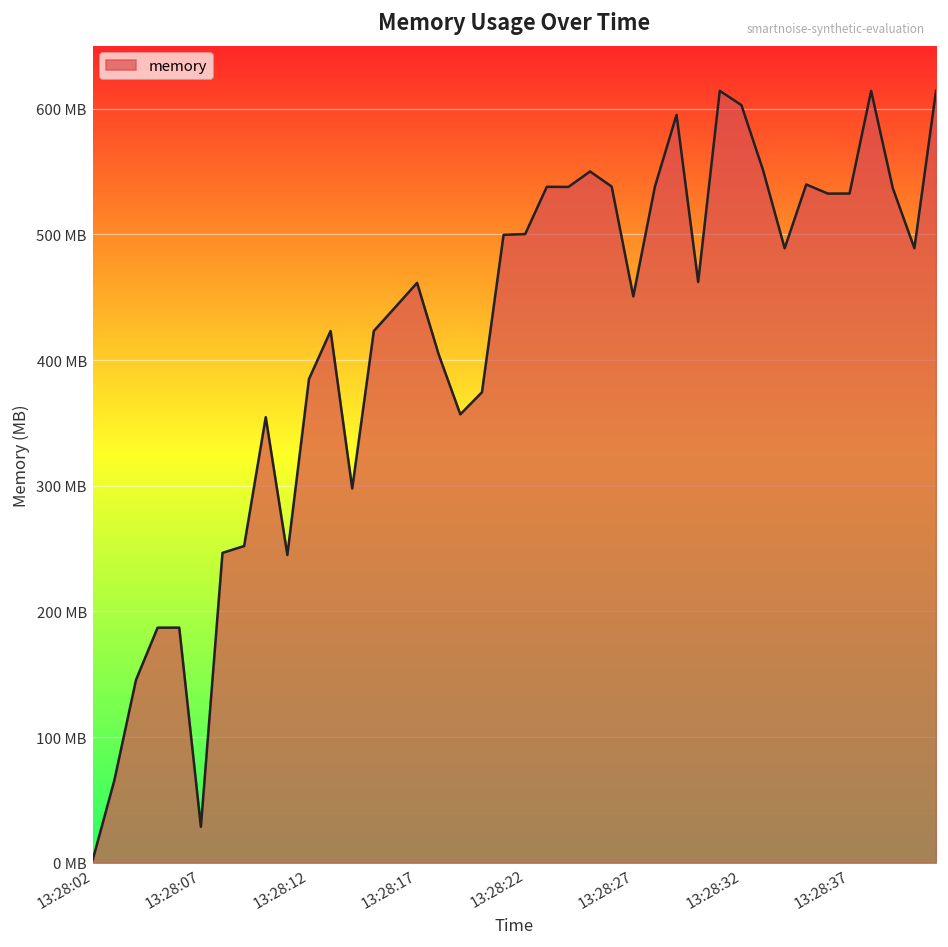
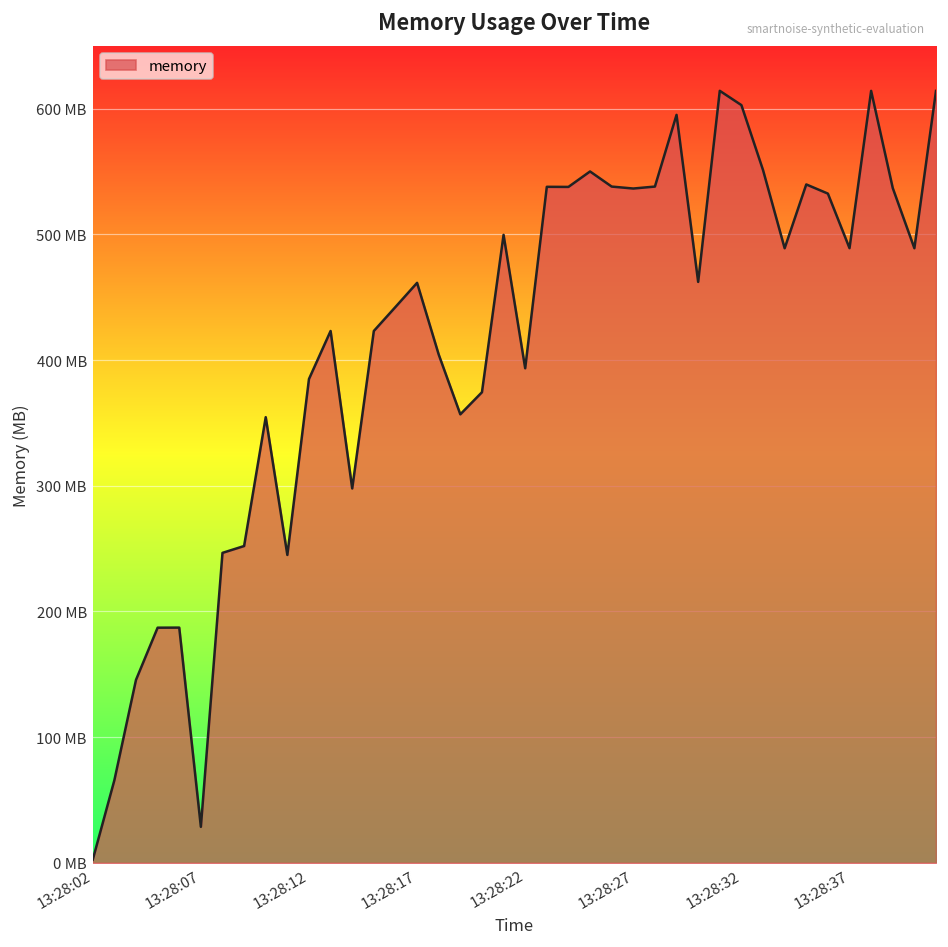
  {
    "13:28:02": "3 MB",
    "13:28:07": "29 MB",
    "13:28:12": "385 MB",
    "13:28:17": "461 MB",
-   "13:28:22": "500 MB",
-   "13:28:27": "451 MB",
+   "13:28:22": "393 MB",
+   "13:28:27": "536 MB",
    "13:28:32": "603 MB",
-   "13:28:37": "532 MB"
+   "13:28:37": "489 MB"
  }
